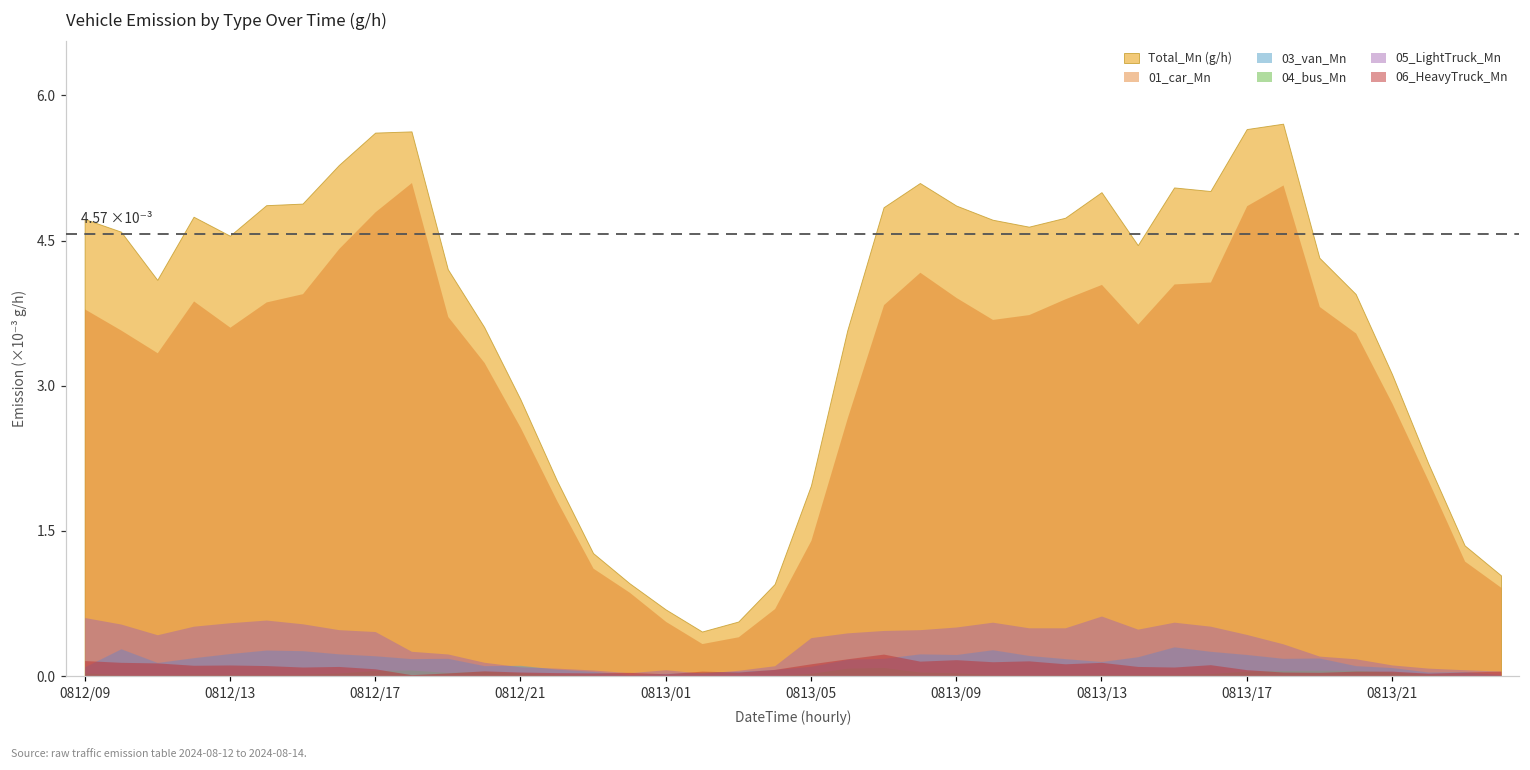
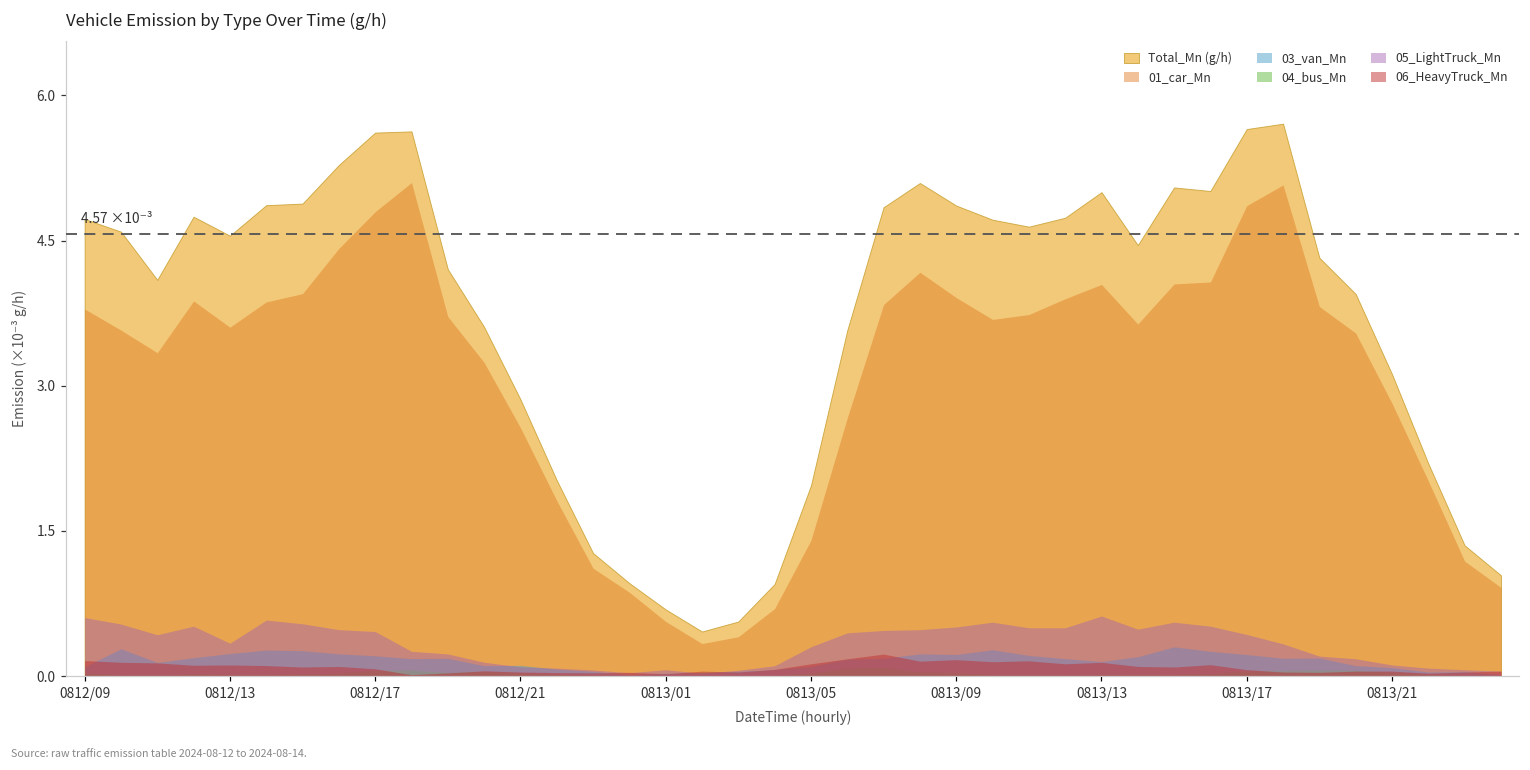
  {
    "03_van_Mn": {
      "0812/09": 0.1,
      "0812/13": 0.2,
      "0812/17": 0.2,
      "0813/09": 0.2,
      "0813/17": 0.2
    },
    "04_bus_Mn": {
      "0812/09": 0.0,
      "0813/05": 0.0,
      "0813/09": 0.0
    },
    "05_LightTruck_Mn": {
      "0812/09": 0.6,
-     "0812/13": 0.6,
+     "0812/13": 0.3,
      "0812/17": 0.5,
      "0813/01": 0.1,
-     "0813/05": 0.4,
+     "0813/05": 0.3,
      "0813/09": 0.5,
      "0813/13": 0.6,
      "0813/17": 0.4
    },
    "06_HeavyTruck_Mn": {
      "0812/09": 0.2,
      "0812/13": 0.1,
      "0813/09": 0.2
    }
  }
